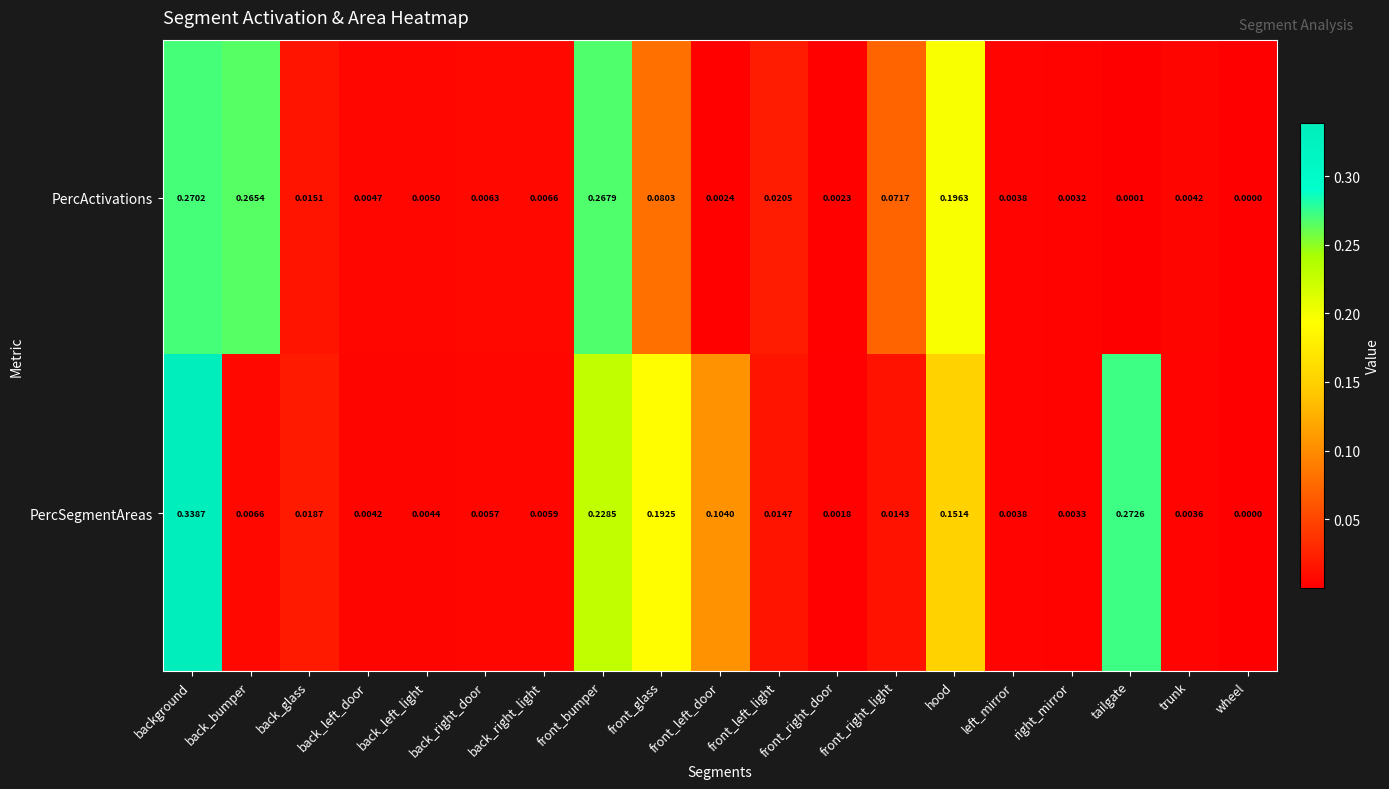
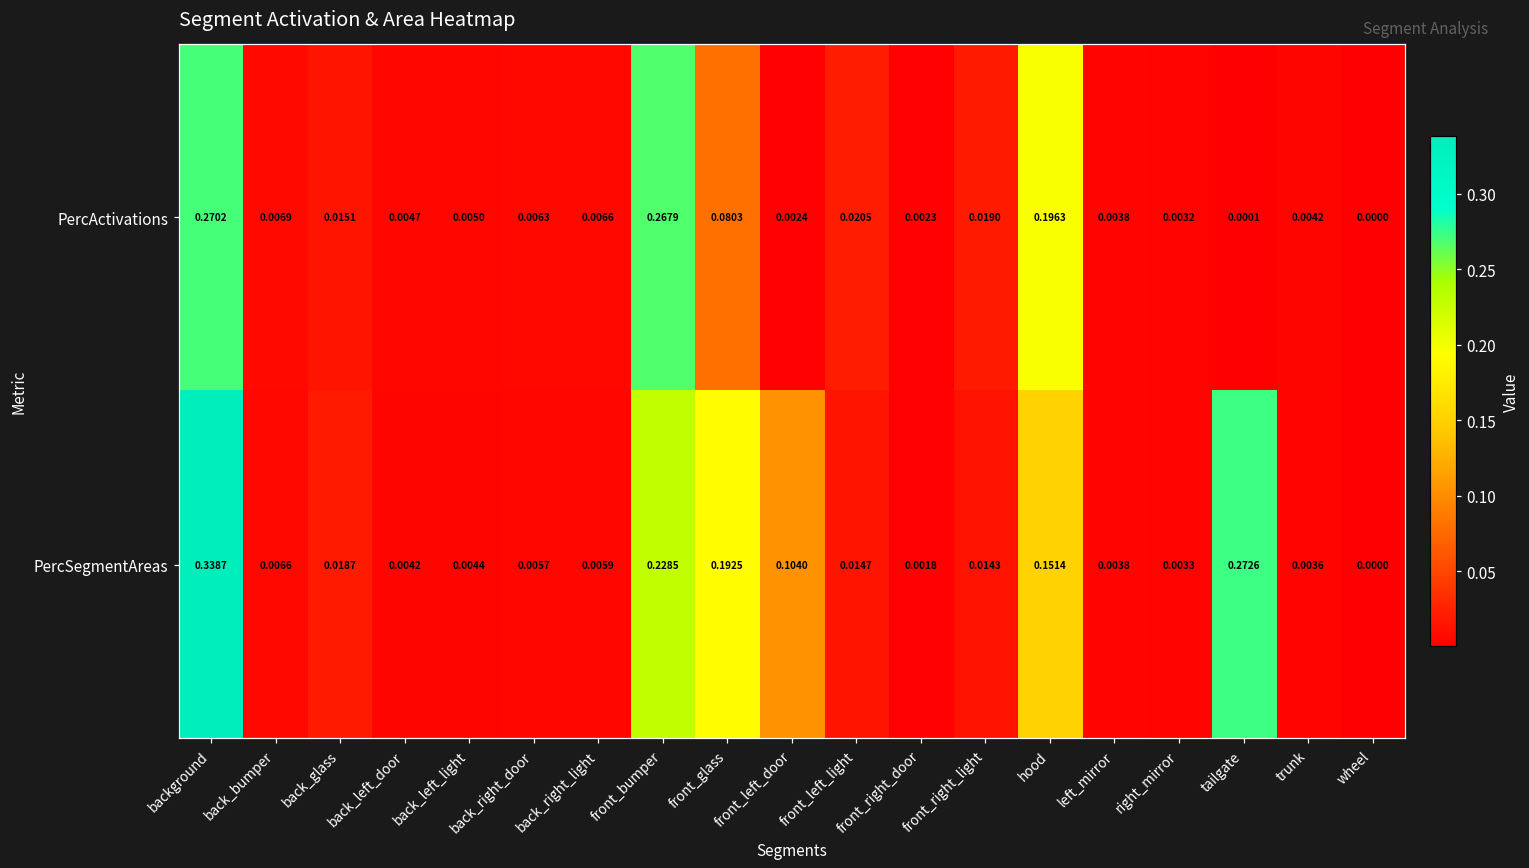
  {
    "PercActivations": {
      "background": 0.2702,
-     "back_bumper": 0.2654,
+     "back_bumper": 0.0069,
      "back_glass": 0.0151,
      "back_left_door": 0.0047,
      "back_left_light": 0.0050,
      "back_right_door": 0.0063,
      "back_right_light": 0.0066,
      "front_bumper": 0.2679,
      "front_glass": 0.0803,
      "front_left_door": 0.0024,
      "front_left_light": 0.0205,
      "front_right_door": 0.0023,
-     "front_right_light": 0.0717,
+     "front_right_light": 0.0190,
      "hood": 0.1963,
      "left_mirror": 0.0038,
      "right_mirror": 0.0032,
      "tailgate": 0.0001,
      "trunk": 0.0042,
      "wheel": 0.0000
    },
    "PercSegmentAreas": {
      "background": 0.3387,
      "back_bumper": 0.0066,
      "back_glass": 0.0187,
      "back_left_door": 0.0042,
      "back_left_light": 0.0044,
      "back_right_door": 0.0057,
      "back_right_light": 0.0059,
      "front_bumper": 0.2285,
      "front_glass": 0.1925,
      "front_left_door": 0.1040,
      "front_left_light": 0.0147,
      "front_right_door": 0.0018,
      "front_right_light": 0.0143,
      "hood": 0.1514,
      "left_mirror": 0.0038,
      "right_mirror": 0.0033,
      "tailgate": 0.2726,
      "trunk": 0.0036,
      "wheel": 0.0000
    }
  }
